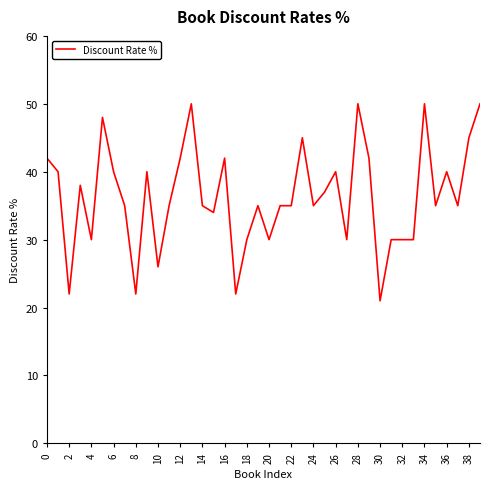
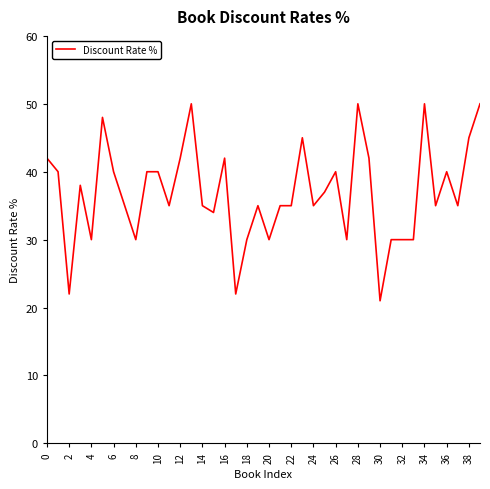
  {
    "0": 42,
    "2": 22,
    "4": 30,
    "6": 40,
-   "8": 22,
-   "10": 26,
+   "8": 30,
+   "10": 40,
    "12": 42,
    "14": 35,
    "16": 42,
    "18": 30,
    "20": 30,
    "22": 35,
    "24": 35,
    "26": 40,
    "28": 50,
    "30": 21,
    "32": 30,
    "34": 50,
    "36": 40,
    "38": 45
  }
